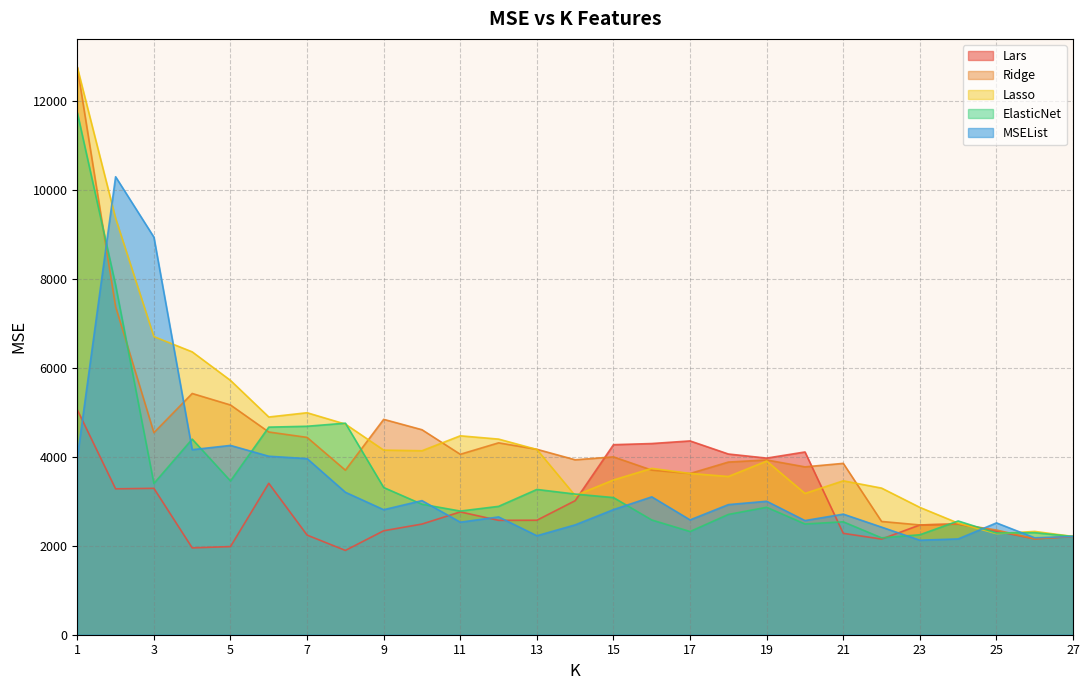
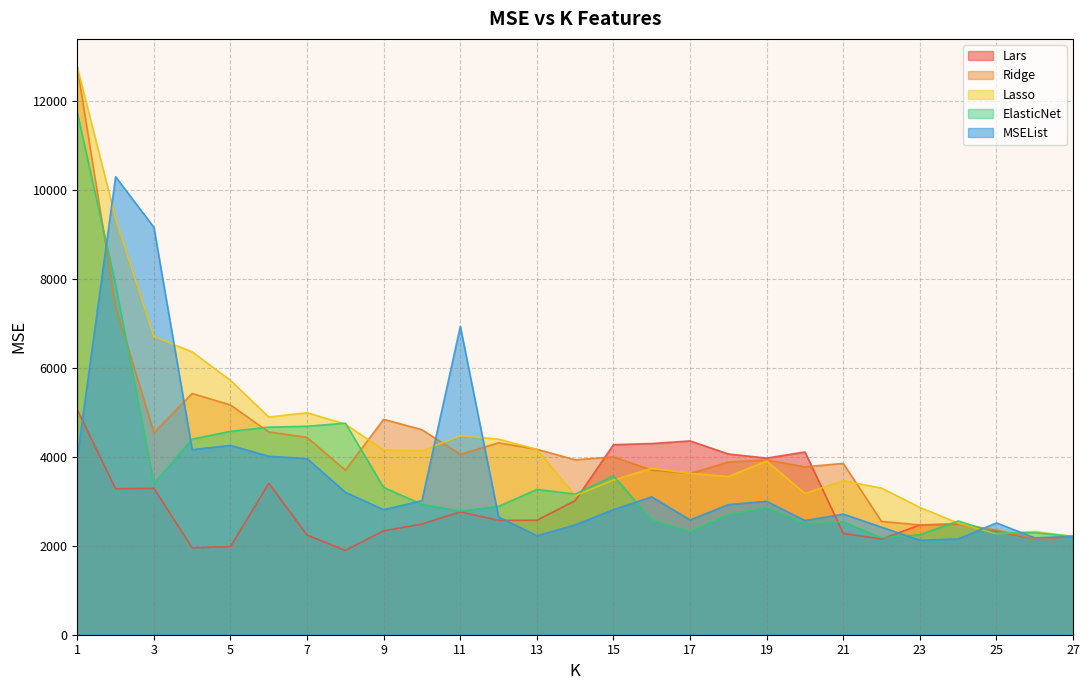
  {
    "ElasticNet": {
      "1": 11700,
      "3": 3400,
-     "5": 3500,
+     "5": 4600,
      "7": 4700,
      "9": 3300,
      "13": 3300,
-     "15": 3100,
+     "15": 3600,
      "17": 2300,
      "19": 2900,
      "21": 2500,
      "23": 2200
    },
    "MSEList": {
      "1": 4000,
-     "3": 8900,
+     "3": 9200,
      "5": 4300,
      "7": 4000,
      "9": 2800,
-     "11": 2500,
+     "11": 6900,
      "13": 2200,
      "15": 2800,
      "17": 2600,
      "19": 3000,
      "21": 2700,
      "23": 2100,
      "25": 2500
    }
  }
